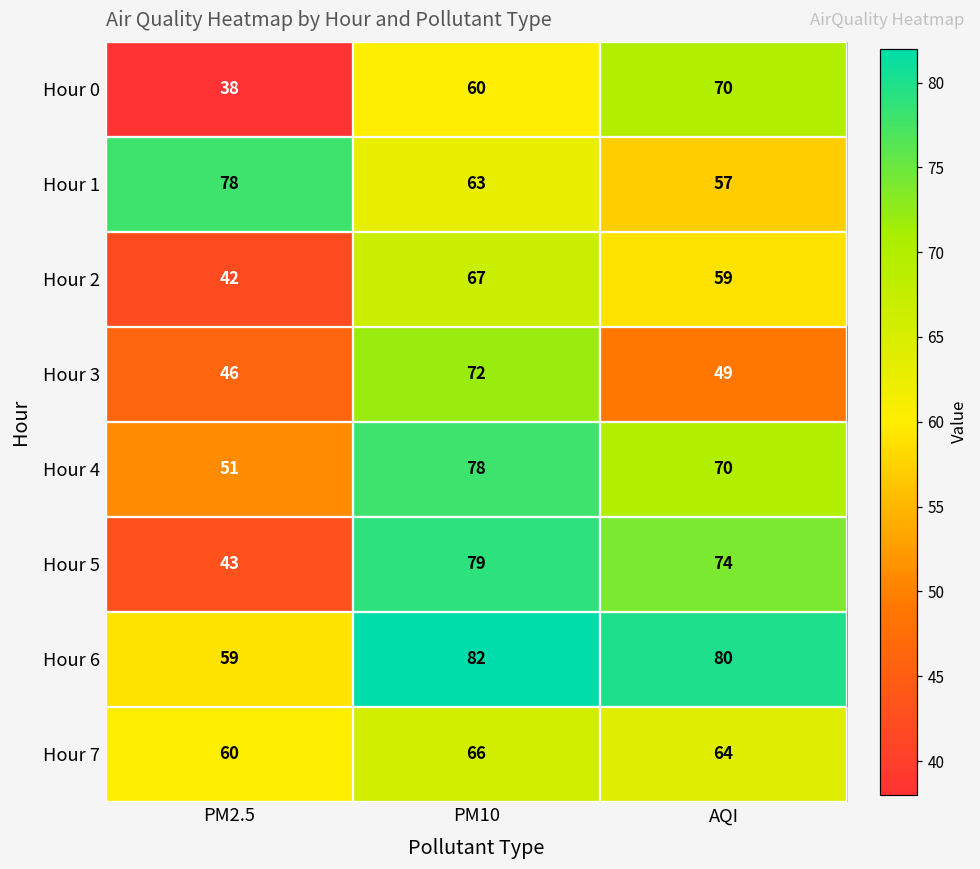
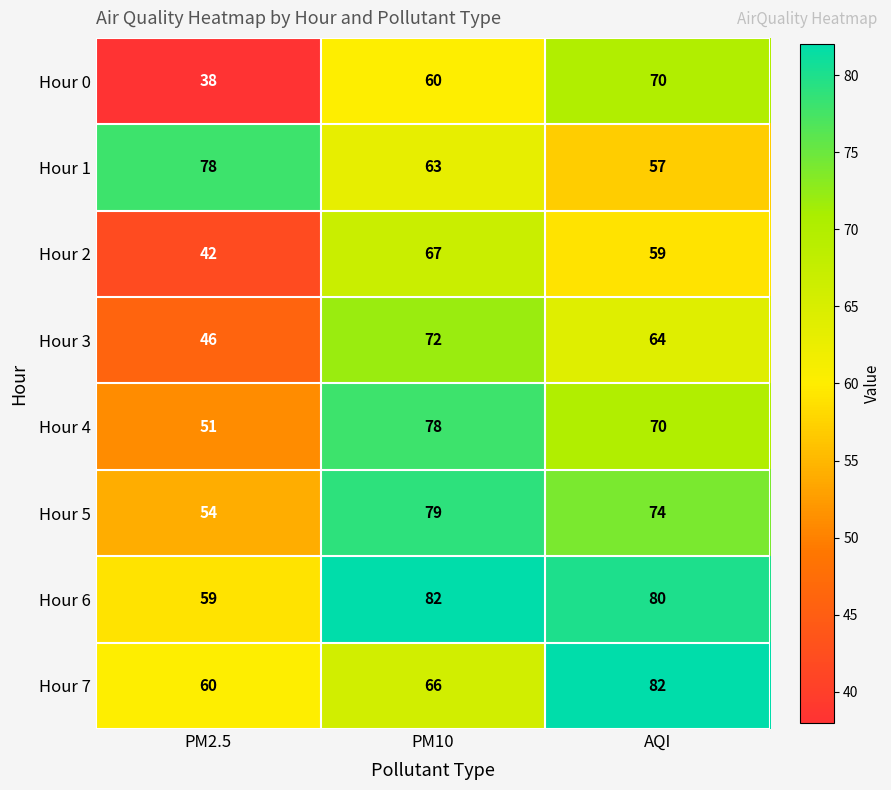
  {
    "Hour 0": {
      "PM2.5": 38,
      "PM10": 60,
      "AQI": 70
    },
    "Hour 1": {
      "PM2.5": 78,
      "PM10": 63,
      "AQI": 57
    },
    "Hour 2": {
      "PM2.5": 42,
      "PM10": 67,
      "AQI": 59
    },
    "Hour 3": {
      "PM2.5": 46,
      "PM10": 72,
-     "AQI": 49
+     "AQI": 64
    },
    "Hour 4": {
      "PM2.5": 51,
      "PM10": 78,
      "AQI": 70
    },
    "Hour 5": {
-     "PM2.5": 43,
+     "PM2.5": 54,
      "PM10": 79,
      "AQI": 74
    },
    "Hour 6": {
      "PM2.5": 59,
      "PM10": 82,
      "AQI": 80
    },
    "Hour 7": {
      "PM2.5": 60,
      "PM10": 66,
-     "AQI": 64
+     "AQI": 82
    }
  }
